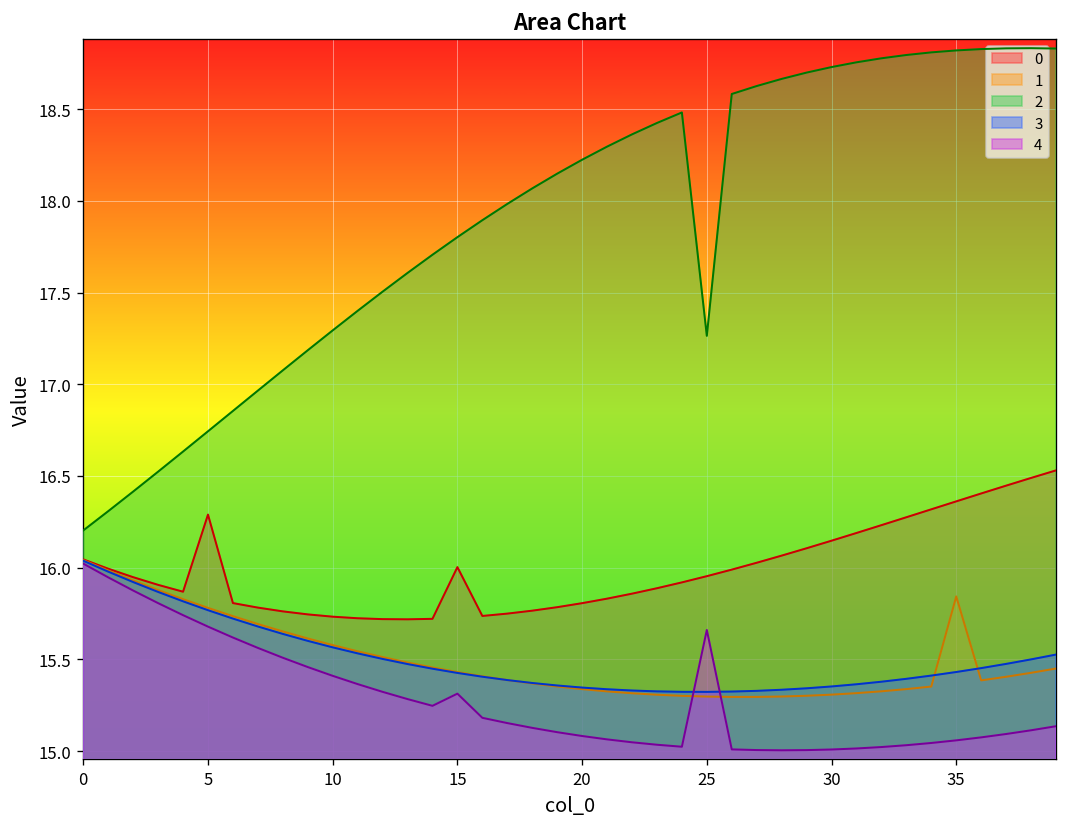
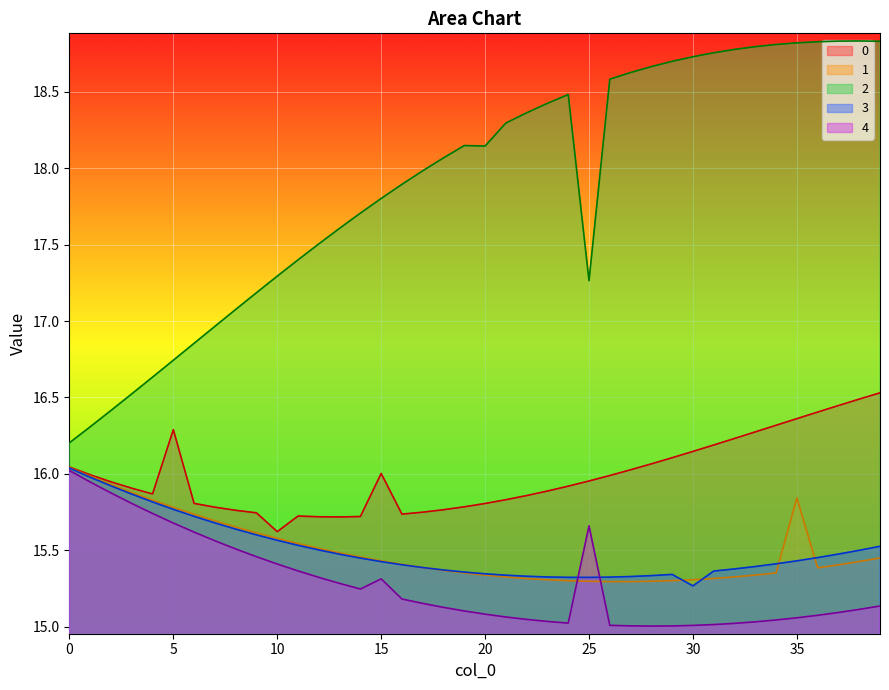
  {
    "0": {
      "5": 16.29,
-     "10": 15.73,
+     "10": 15.62,
      "15": 16.00,
      "20": 15.81,
      "25": 15.95,
      "30": 16.15,
      "35": 16.36
    },
    "1": {
      "25": 15.30,
      "30": 15.31,
      "35": 15.84
    },
    "2": {
      "0": 16.20,
      "5": 16.74,
      "10": 17.29,
      "15": 17.80,
-     "20": 18.22,
+     "20": 18.14,
      "25": 17.26,
      "30": 18.73,
      "35": 18.82
    },
    "3": {
      "25": 15.32,
-     "30": 15.35,
+     "30": 15.27,
      "35": 15.43
    },
    "4": {
      "5": 15.68,
      "10": 15.41,
      "15": 15.31,
      "20": 15.08,
      "25": 15.66,
      "30": 15.01,
      "35": 15.06
    }
  }
